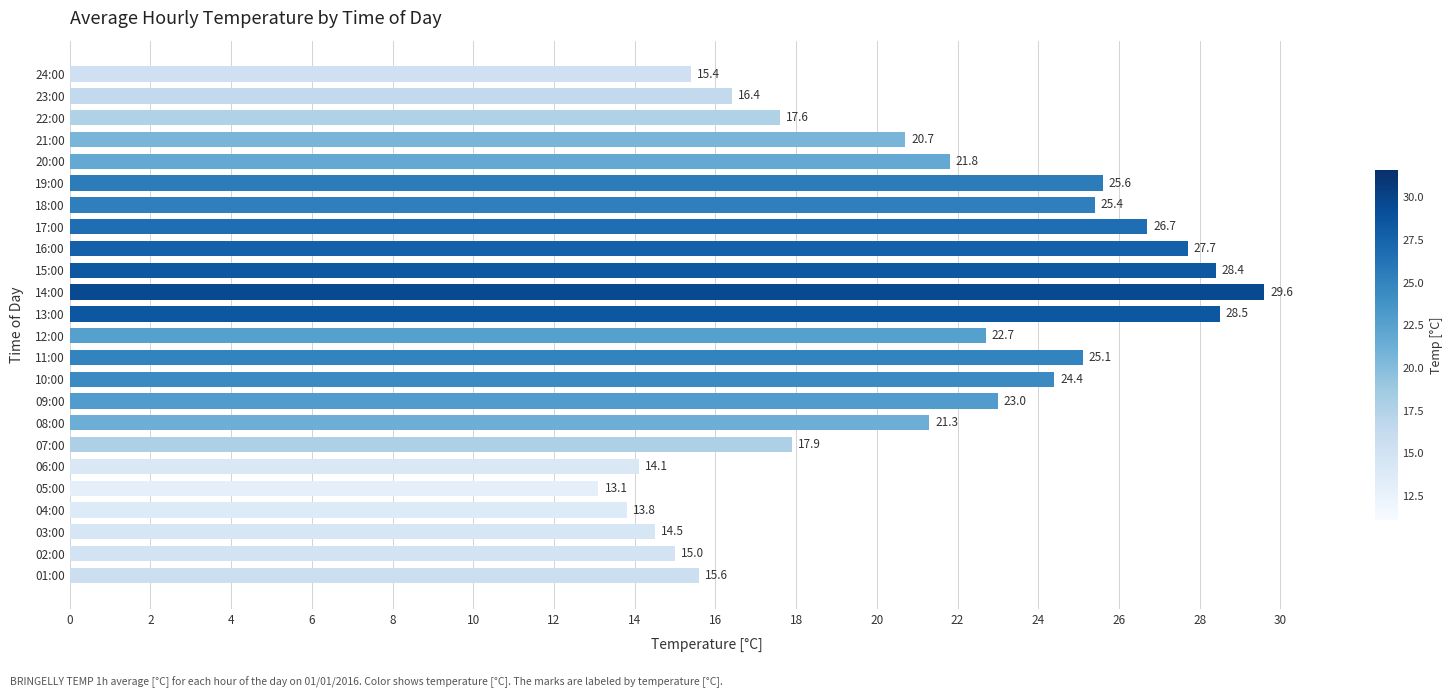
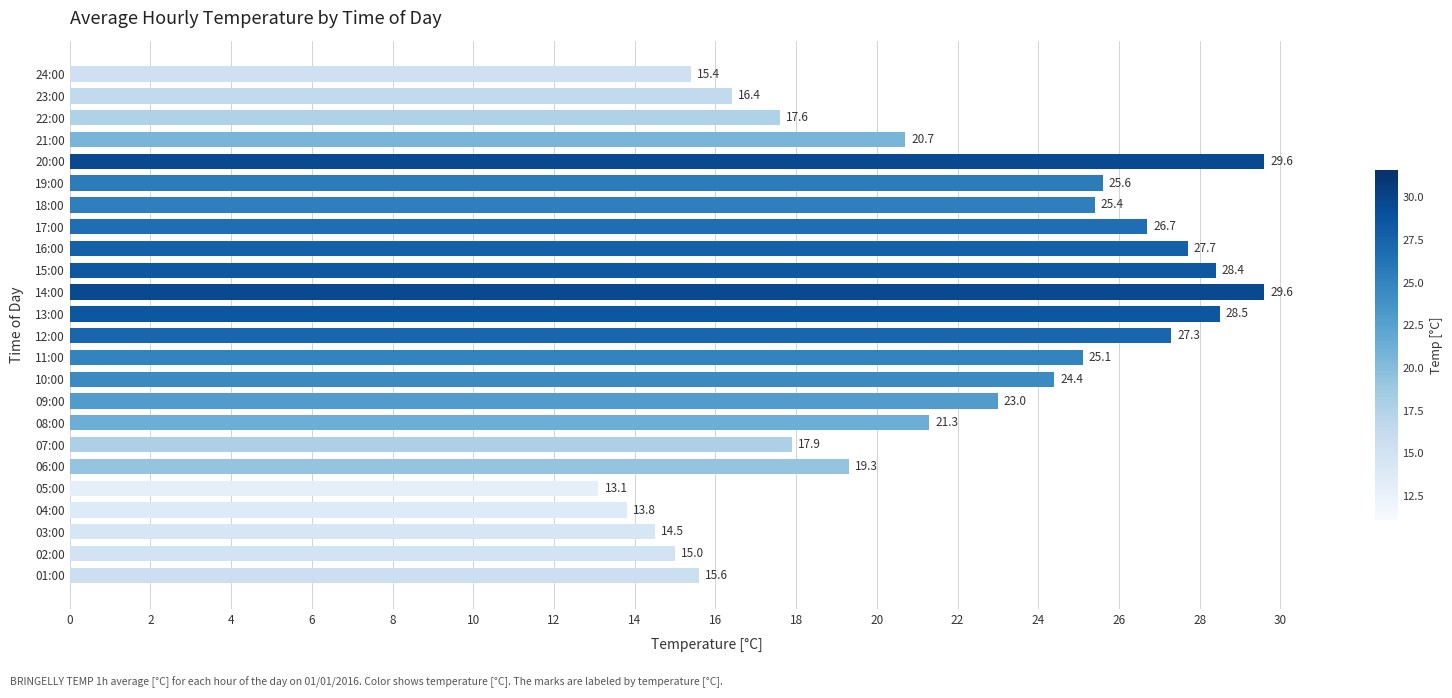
  {
    "24:00": 15.4,
    "23:00": 16.4,
    "22:00": 17.6,
    "21:00": 20.7,
-   "20:00": 21.8,
+   "20:00": 29.6,
    "19:00": 25.6,
    "18:00": 25.4,
    "17:00": 26.7,
    "16:00": 27.7,
    "15:00": 28.4,
    "14:00": 29.6,
    "13:00": 28.5,
-   "12:00": 22.7,
+   "12:00": 27.3,
    "11:00": 25.1,
    "10:00": 24.4,
    "09:00": 23.0,
    "08:00": 21.3,
    "07:00": 17.9,
-   "06:00": 14.1,
+   "06:00": 19.3,
    "05:00": 13.1,
    "04:00": 13.8,
    "03:00": 14.5,
    "02:00": 15.0,
    "01:00": 15.6
  }
